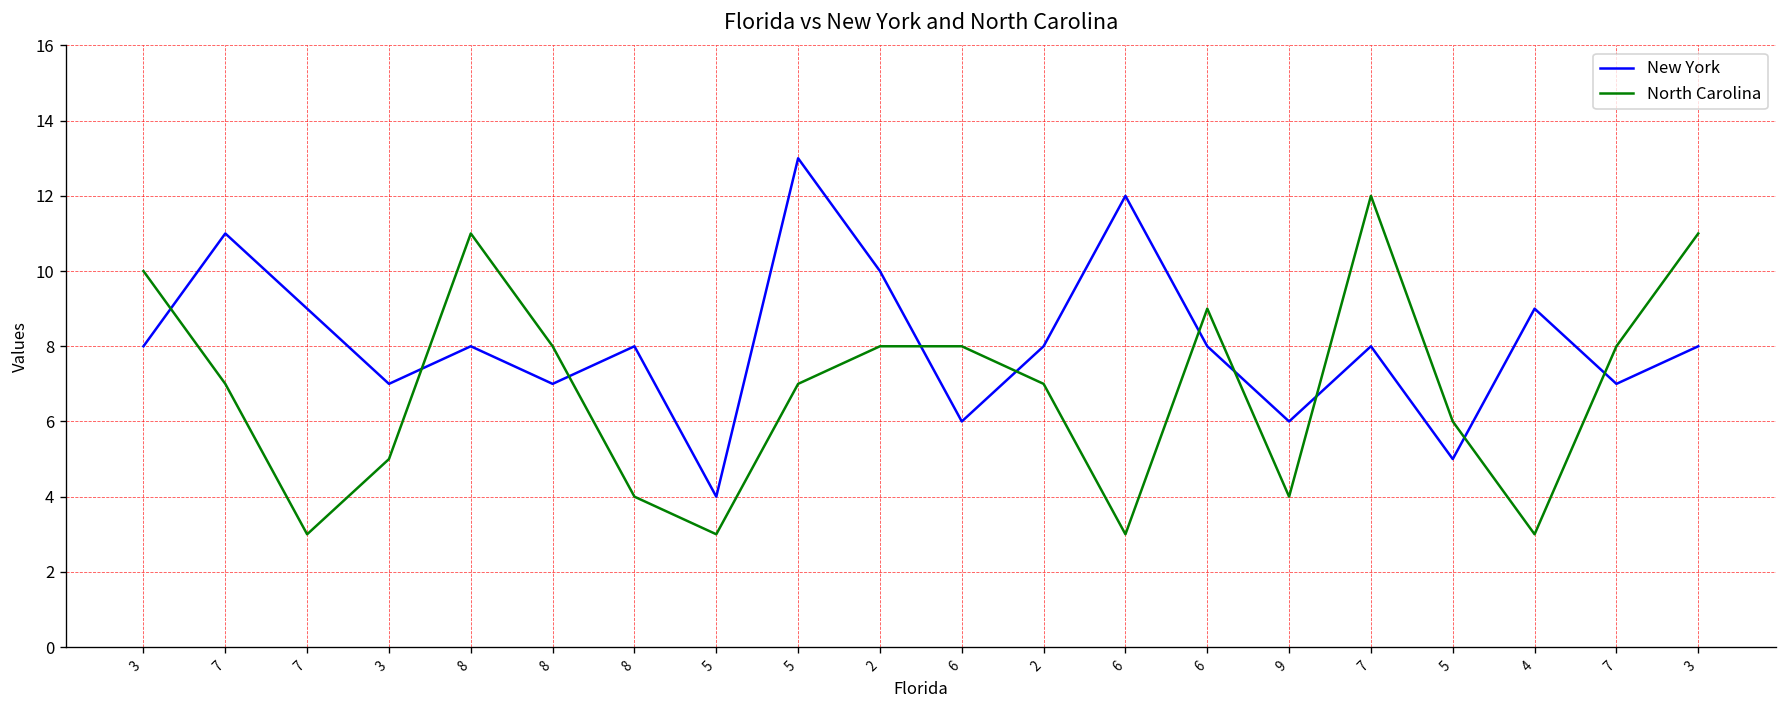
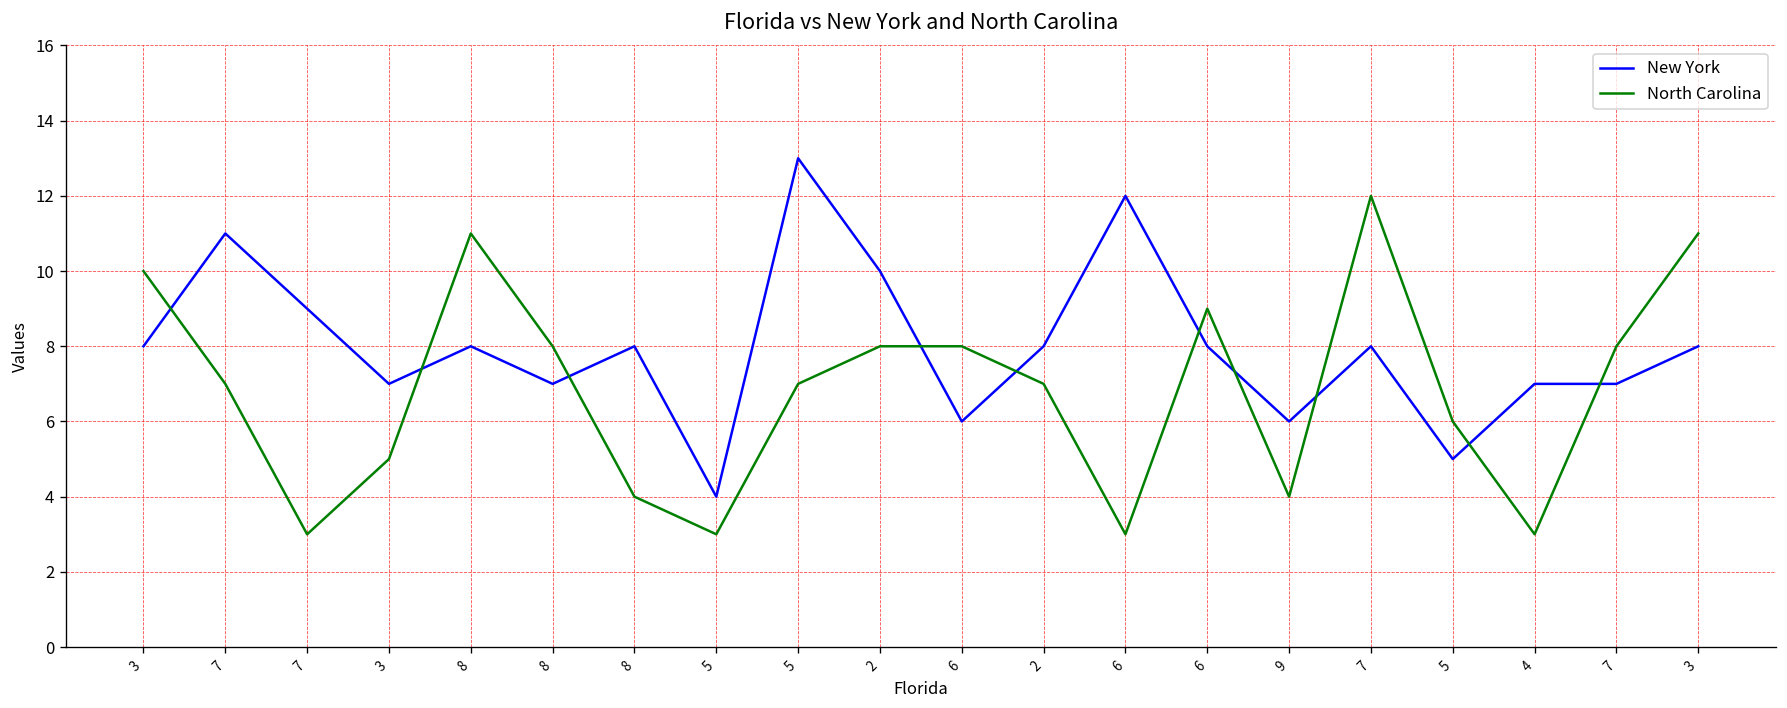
  {
    "New York": {
      "9": 6,
-     "4": 9
+     "4": 7
    },
    "North Carolina": {
      "9": 4,
      "4": 3
    }
  }
